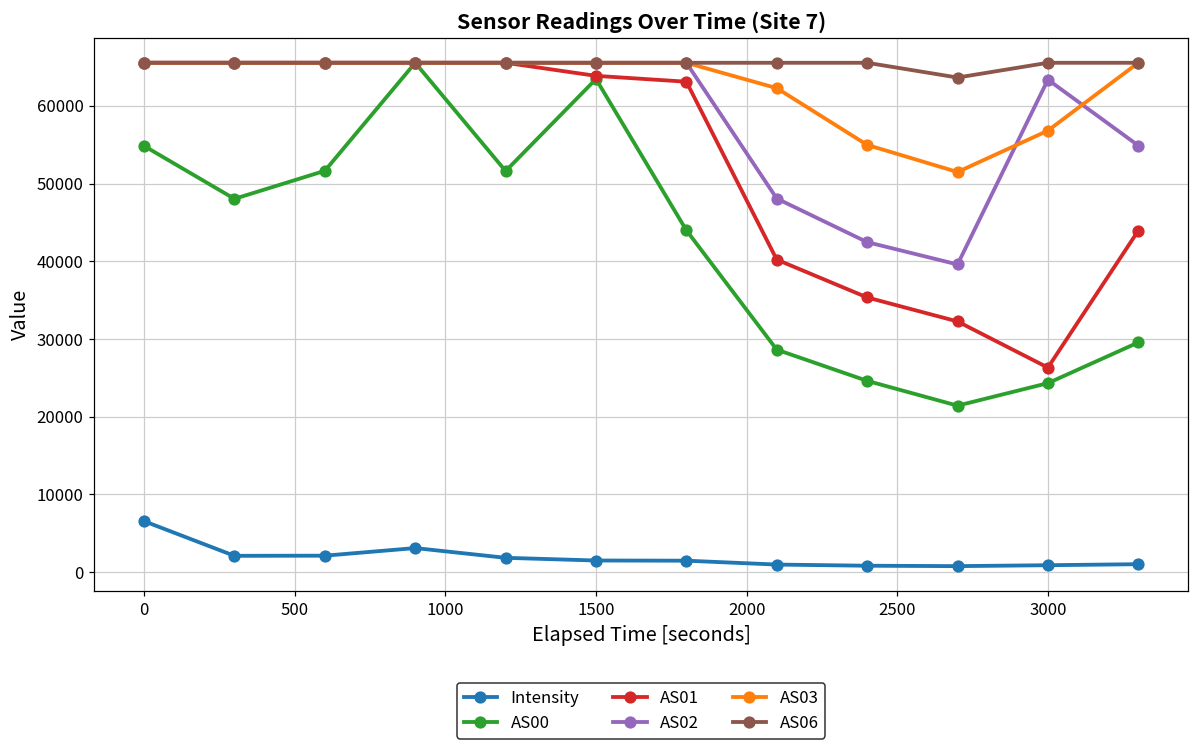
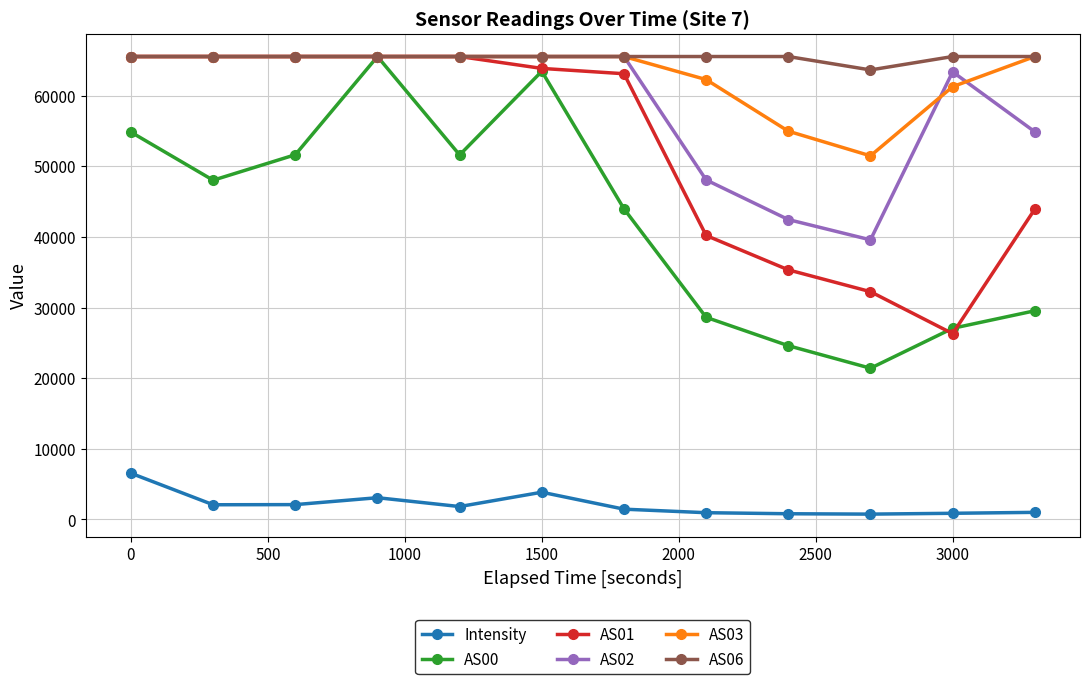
  {
    "Intensity": {
      "0": 7000,
-     "1500": 1000,
+     "1500": 4000,
      "3000": 1000
    },
    "AS00": {
      "0": 55000,
      "1500": 63000,
-     "3000": 24000
+     "3000": 27000
    },
    "AS01": {
      "1500": 64000,
      "3000": 26000
    },
    "AS02": {
      "3000": 63000
    },
    "AS03": {
-     "3000": 57000
+     "3000": 61000
    },
    "AS06": {
      "3000": 66000
    }
  }
